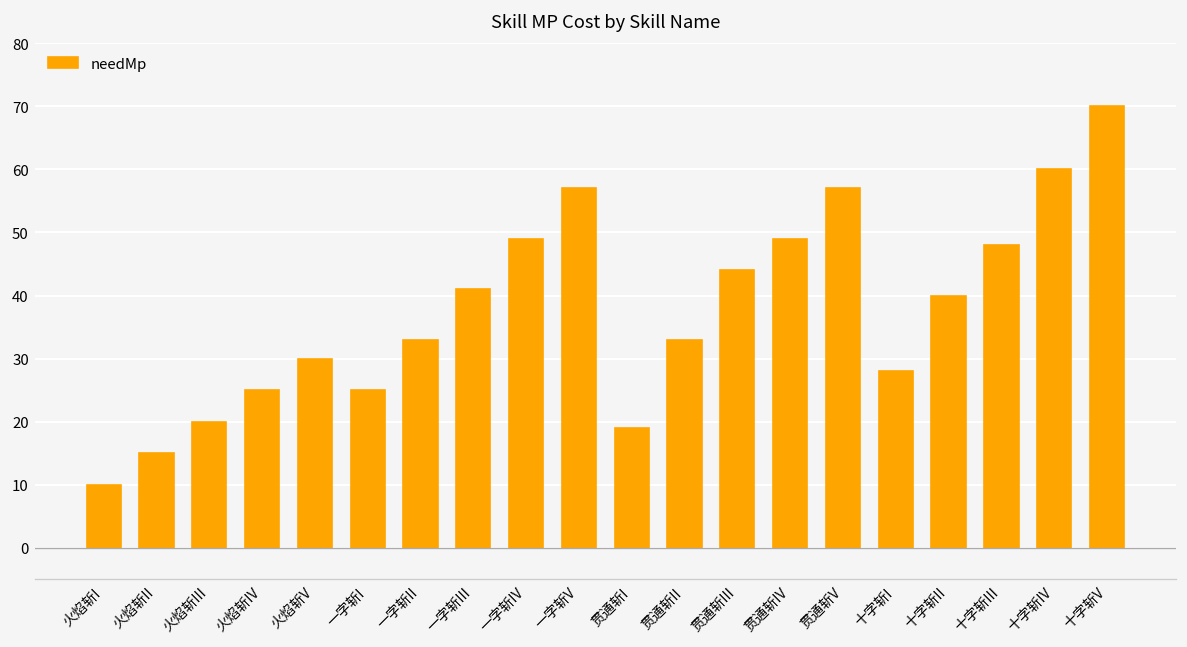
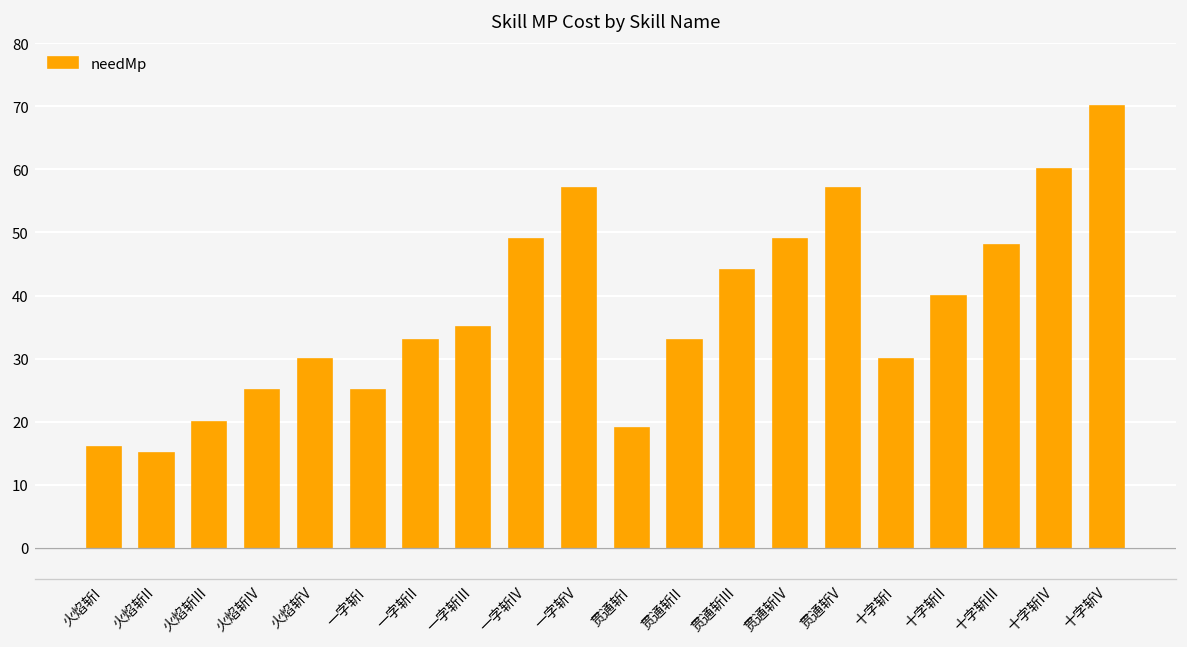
  {
-   "火焰斩I": 10,
+   "火焰斩I": 16,
    "火焰斩II": 15,
    "火焰斩III": 20,
    "火焰斩IV": 25,
    "火焰斩V": 30,
    "一字斩I": 25,
    "一字斩II": 33,
-   "一字斩III": 41,
+   "一字斩III": 35,
    "一字斩IV": 49,
    "一字斩V": 57,
    "贯通斩I": 19,
    "贯通斩II": 33,
    "贯通斩III": 44,
    "贯通斩IV": 49,
    "贯通斩V": 57,
-   "十字斩I": 28,
+   "十字斩I": 30,
    "十字斩II": 40,
    "十字斩III": 48,
    "十字斩IV": 60,
    "十字斩V": 70
  }
